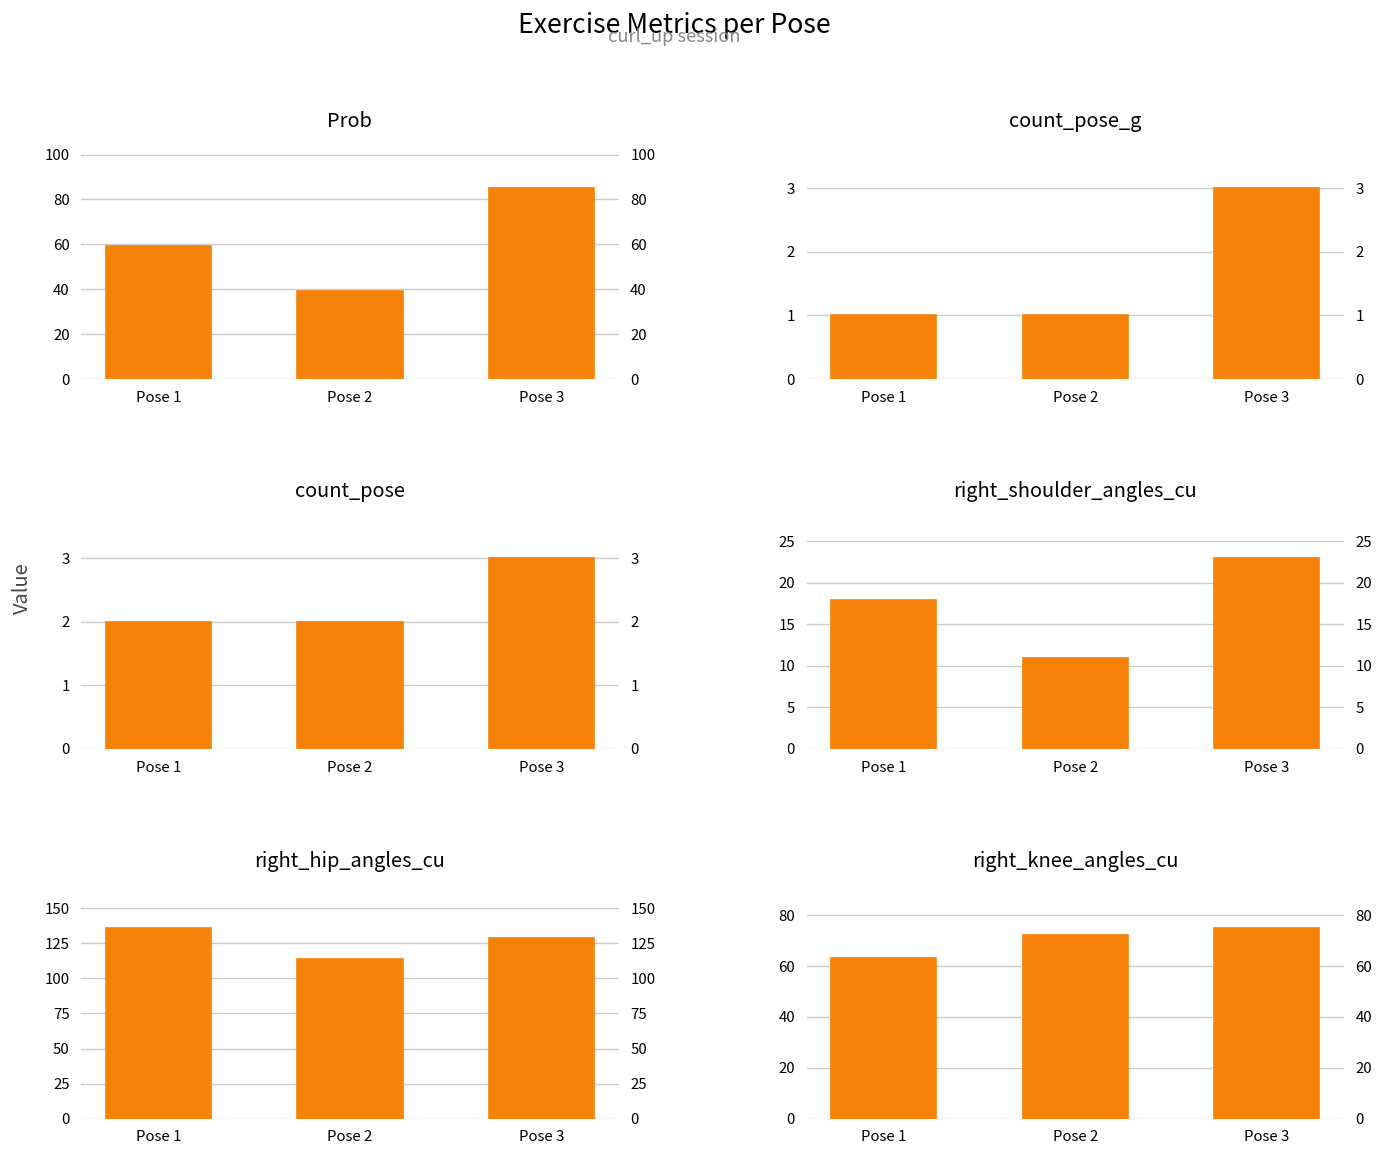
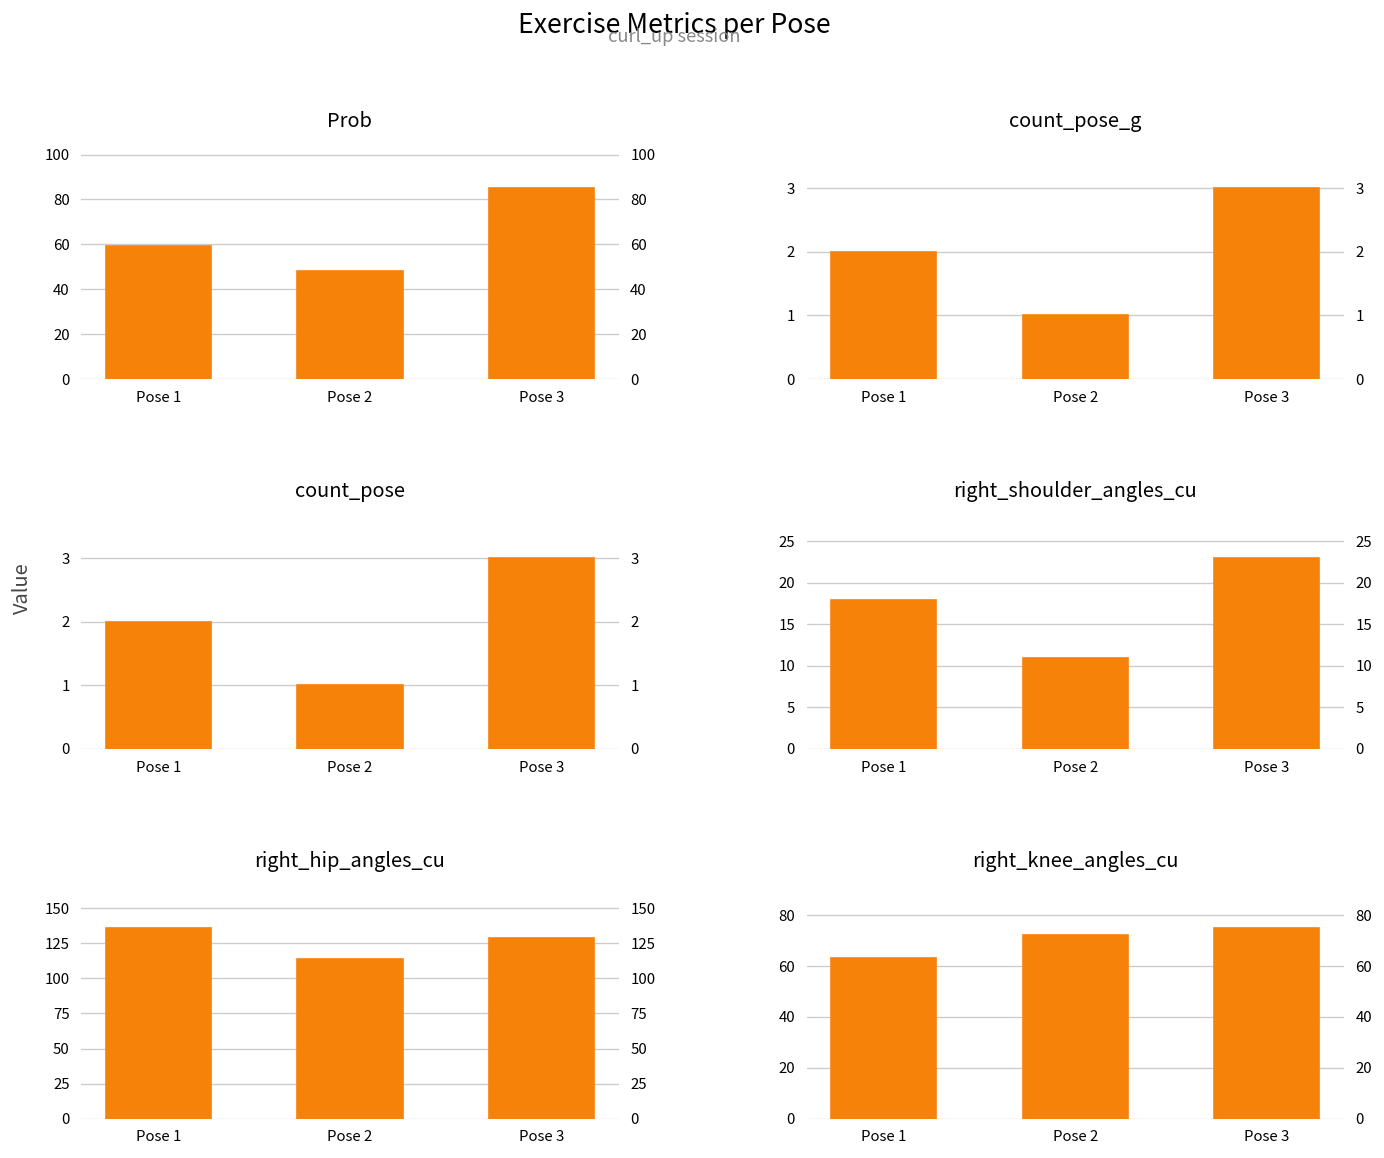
  {
    "Prob": {
      "Pose 1": 59,
-     "Pose 2": 39,
+     "Pose 2": 48,
      "Pose 3": 85
    },
    "count_pose_g": {
-     "Pose 1": 1,
+     "Pose 1": 2,
      "Pose 2": 1,
      "Pose 3": 3
    },
    "count_pose": {
      "Pose 1": 2,
-     "Pose 2": 2,
+     "Pose 2": 1,
      "Pose 3": 3
    },
    "right_shoulder_angles_cu": {
      "Pose 1": 18,
      "Pose 2": 11,
      "Pose 3": 23
    },
    "right_hip_angles_cu": {
      "Pose 1": 136,
      "Pose 2": 114,
      "Pose 3": 129
    },
    "right_knee_angles_cu": {
      "Pose 1": 63,
      "Pose 2": 72,
      "Pose 3": 75
    }
  }
